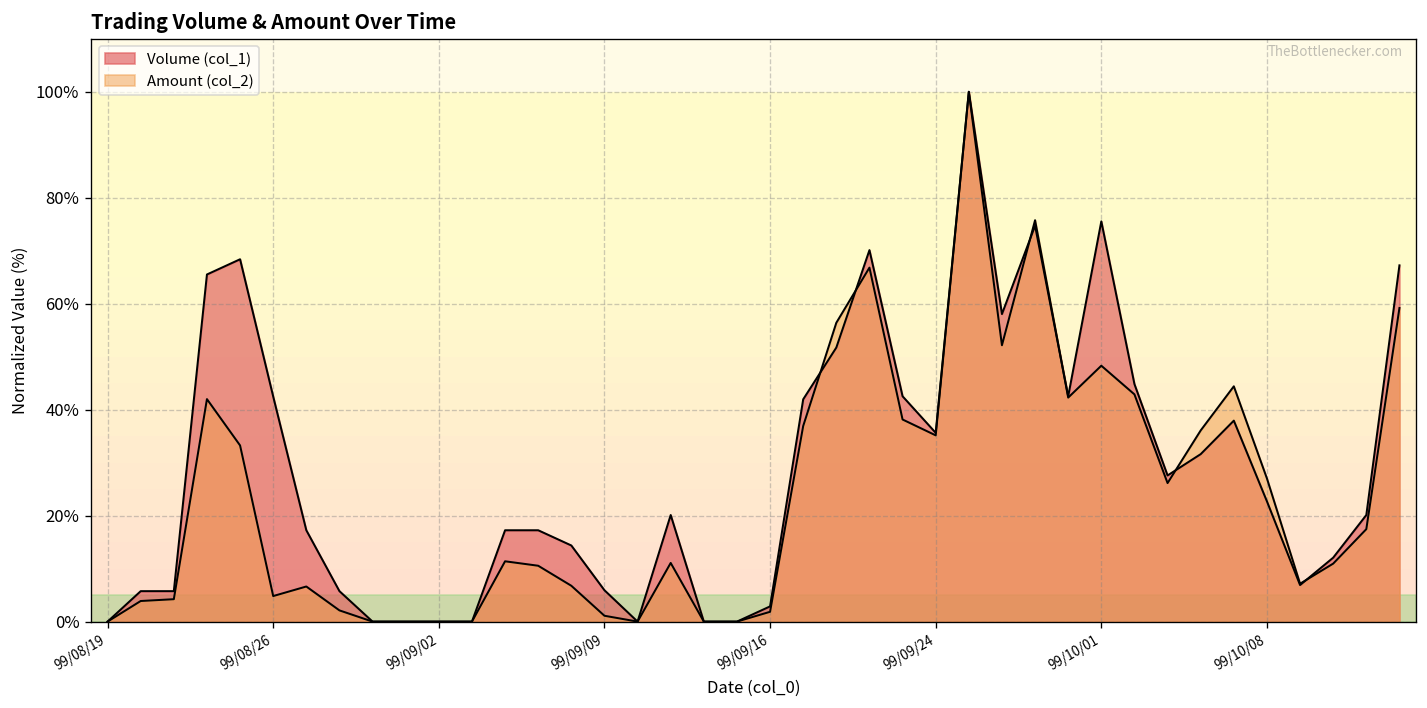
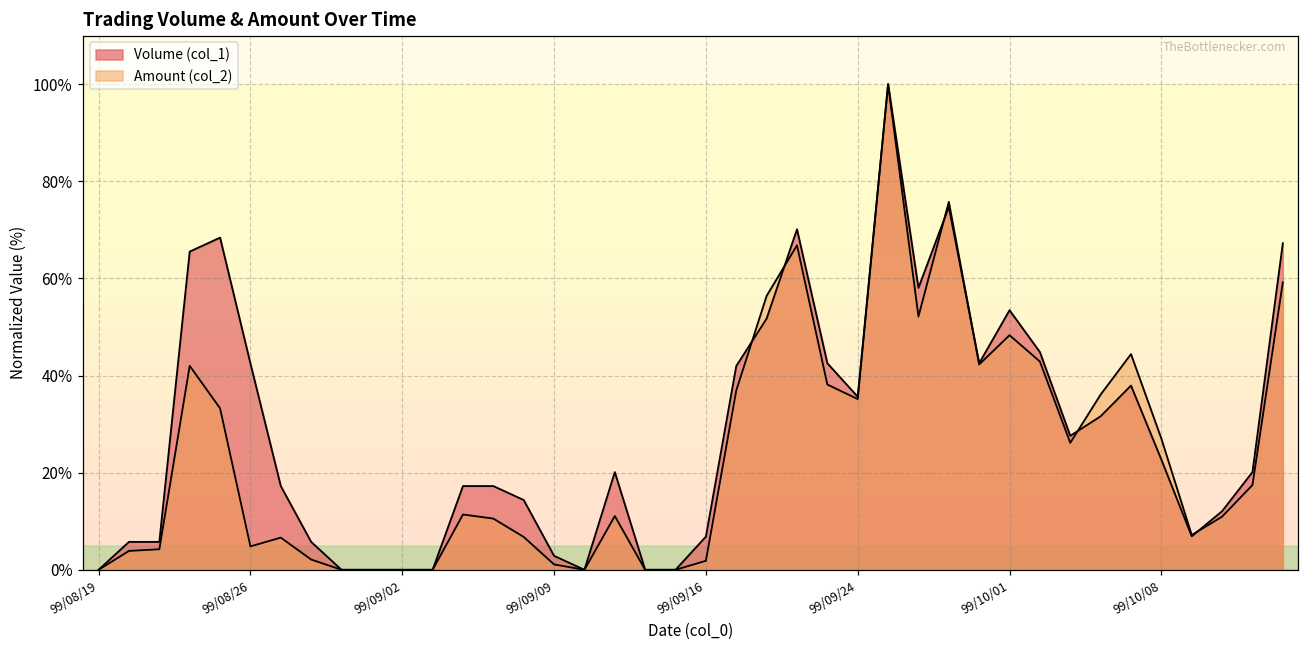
  {
    "Volume (col_1)": {
      "99/08/26": "42%",
-     "99/09/09": "6%",
-     "99/09/16": "3%",
-     "99/10/01": "76%",
+     "99/09/09": "3%",
+     "99/09/16": "7%",
+     "99/10/01": "53%",
      "99/10/08": "23%"
    }
  }
